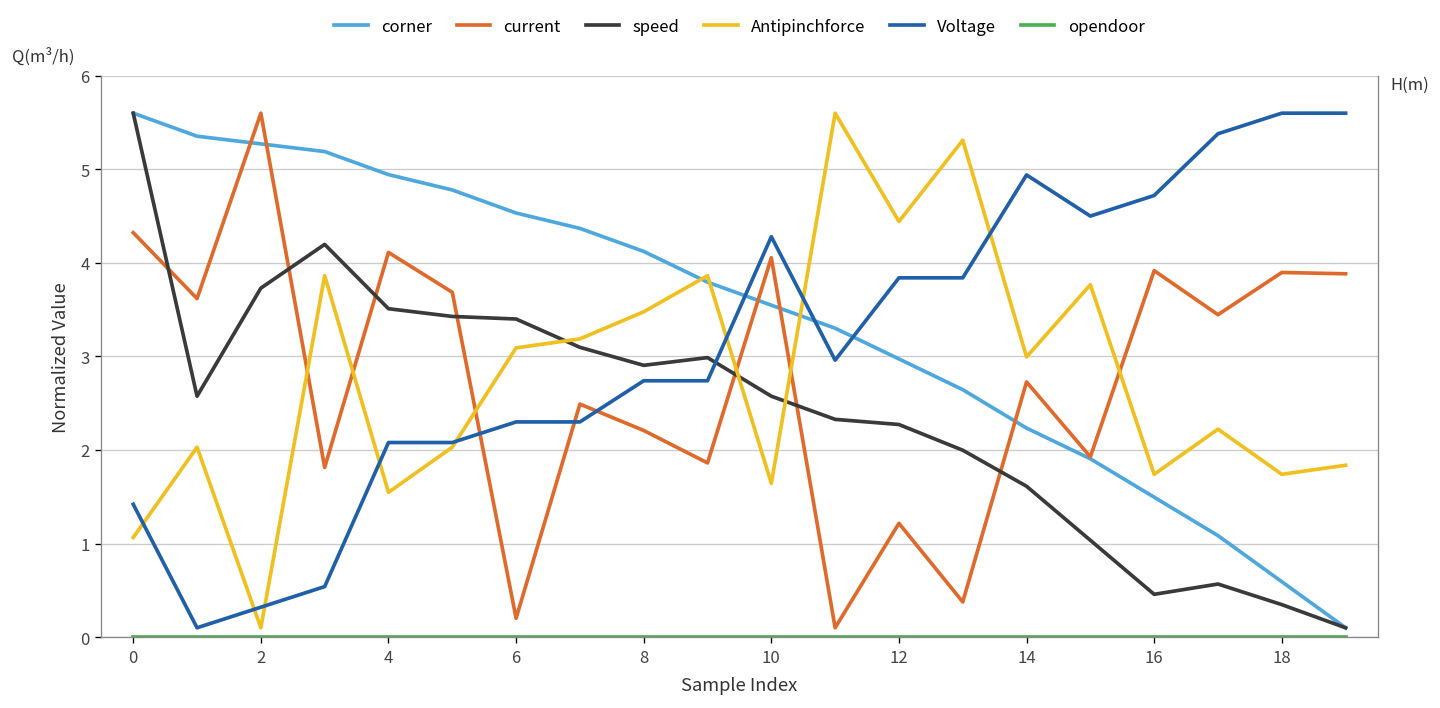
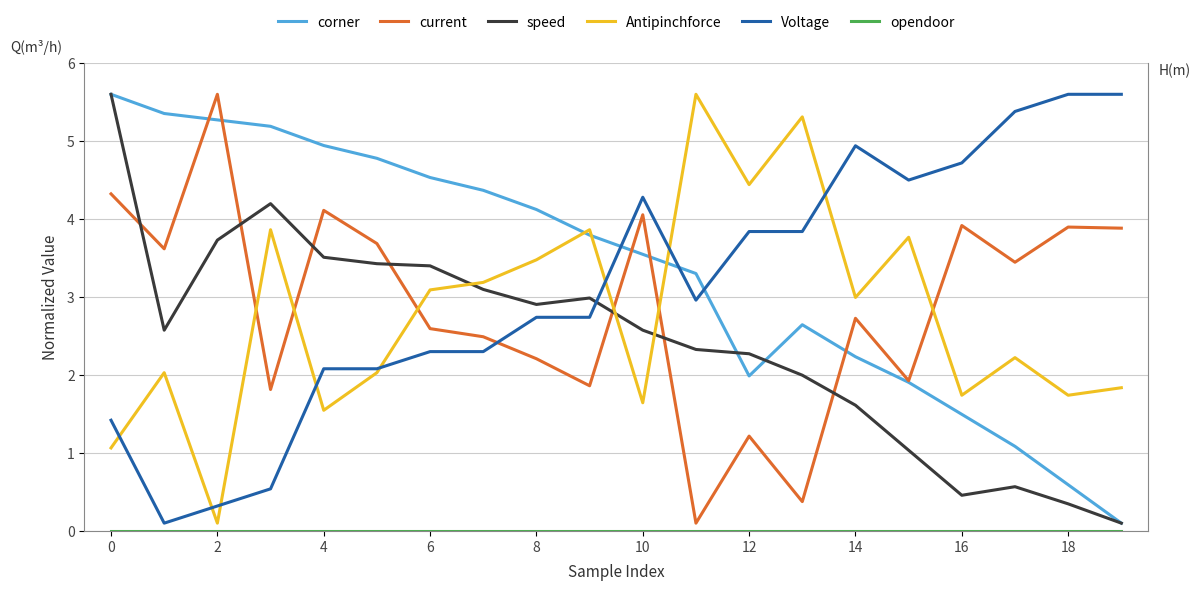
  {
    "corner": {
      "2": 5.3,
      "4": 4.9,
      "6": 4.5,
      "8": 4.1,
      "10": 3.5,
-     "12": 3.0,
+     "12": 2.0,
      "14": 2.2,
      "16": 1.5,
      "18": 0.6
    },
    "current": {
      "0": 4.3,
      "2": 5.6,
      "4": 4.1,
-     "6": 0.2,
+     "6": 2.6,
      "8": 2.2,
      "10": 4.1,
      "12": 1.2,
      "14": 2.7,
      "16": 3.9,
      "18": 3.9
    },
    "speed": {
      "2": 3.7,
      "4": 3.5,
      "6": 3.4,
      "8": 2.9,
      "10": 2.6,
      "12": 2.3,
      "14": 1.6,
      "16": 0.5,
      "18": 0.3
    },
    "Antipinchforce": {
      "0": 1.1,
      "2": 0.1,
      "4": 1.5,
      "6": 3.1,
      "8": 3.5,
      "10": 1.6,
      "12": 4.4,
      "14": 3.0,
      "16": 1.7,
      "18": 1.7
    },
    "Voltage": {
      "0": 1.4,
      "2": 0.3,
      "4": 2.1,
      "6": 2.3,
      "8": 2.7,
      "10": 4.3,
      "12": 3.8,
      "14": 4.9,
      "16": 4.7,
      "18": 5.6
    },
    "opendoor": {
      "0": 0.0,
      "2": 0.0,
      "4": 0.0,
      "6": 0.0,
      "8": 0.0,
      "10": 0.0,
      "12": 0.0,
      "14": 0.0,
      "16": 0.0,
      "18": 0.0
    }
  }
